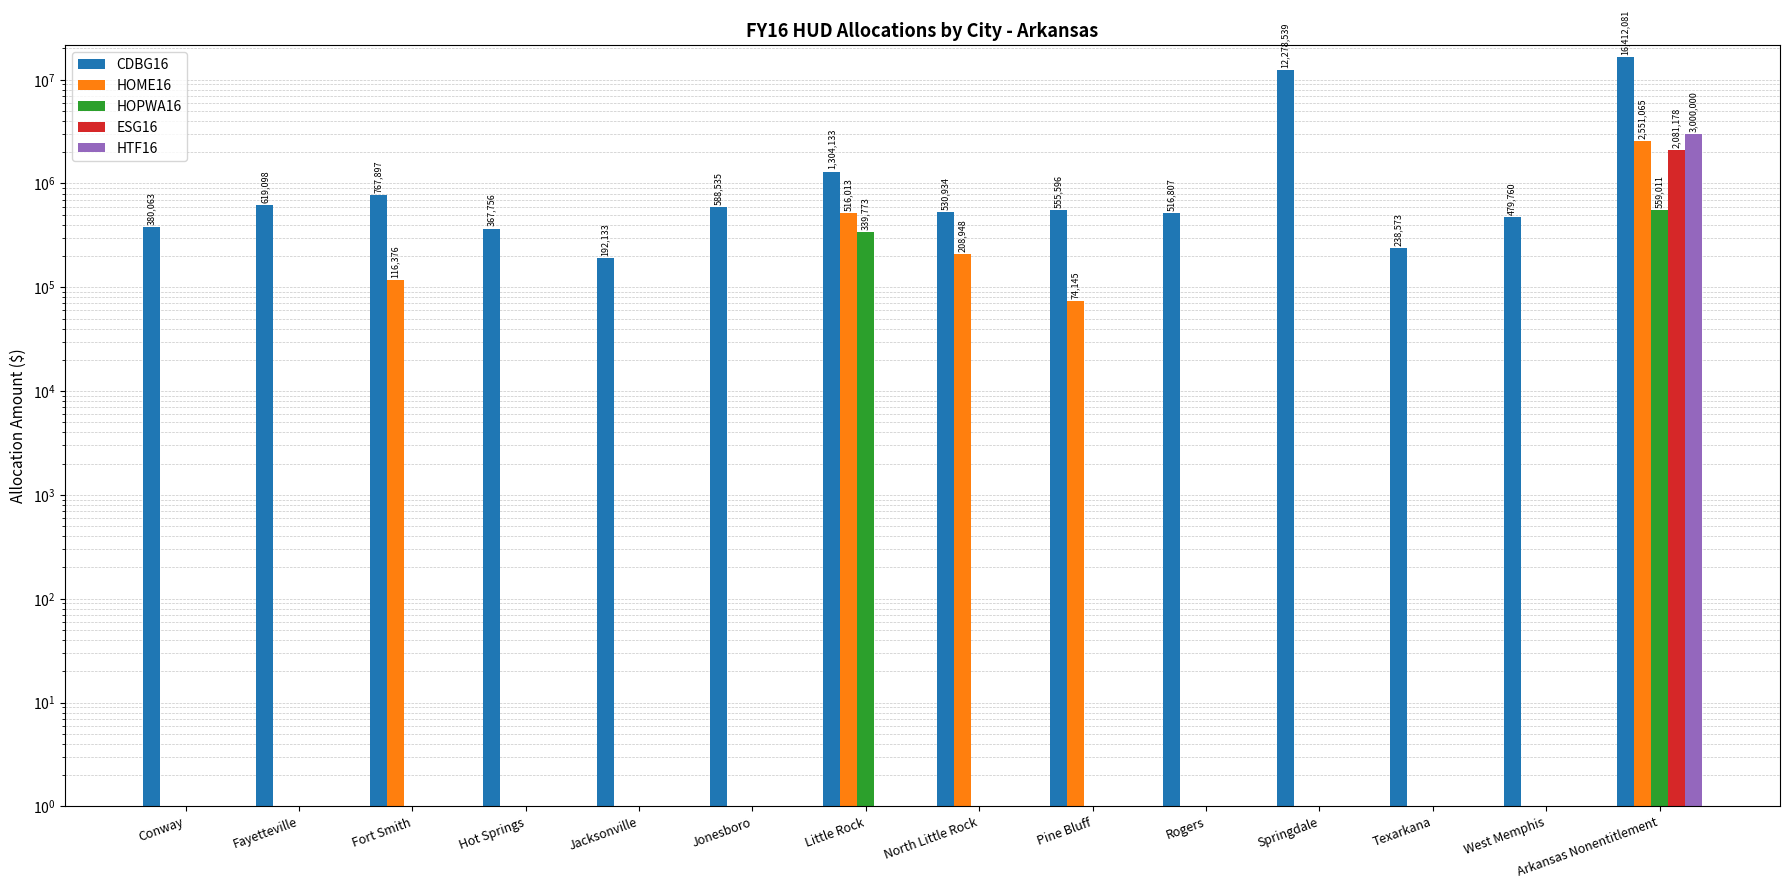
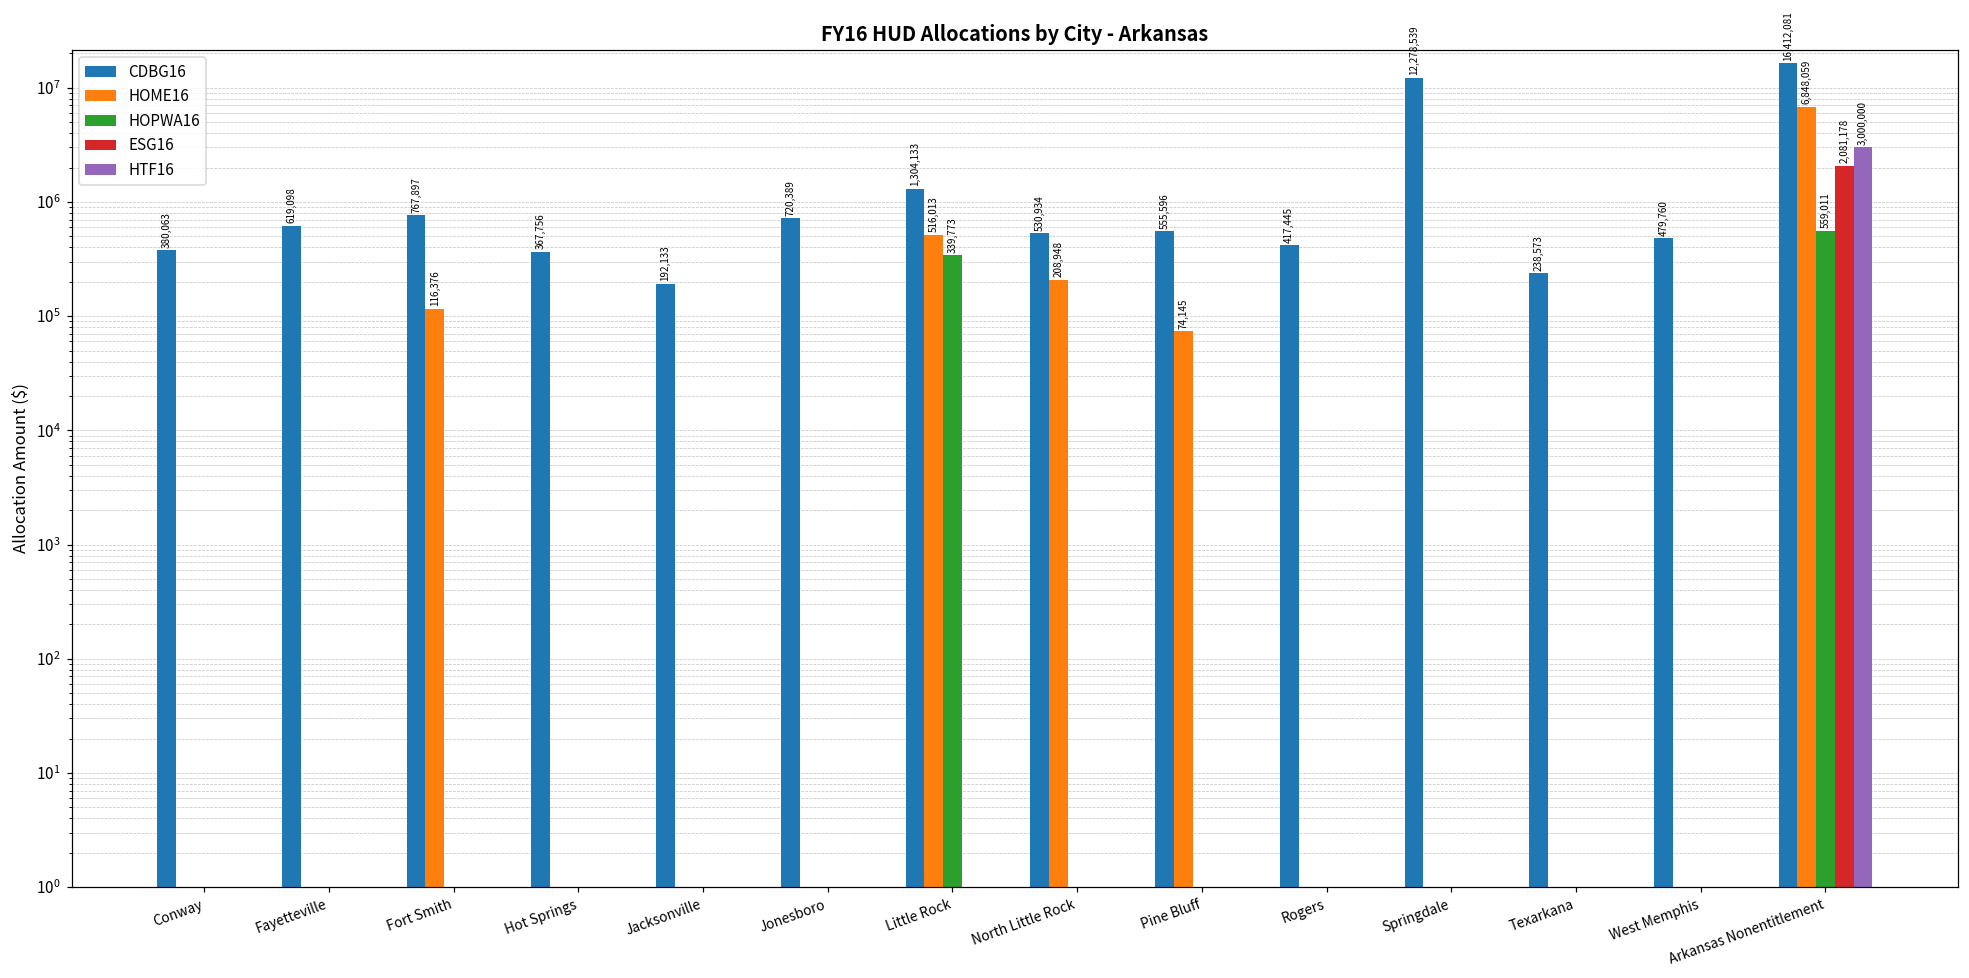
  {
    "CDBG16": {
      "Conway": "380,063",
      "Fayetteville": "619,098",
      "Fort Smith": "767,897",
      "Hot Springs": "367,756",
      "Jacksonville": "192,133",
-     "Jonesboro": "588,535",
+     "Jonesboro": "720,389",
      "Little Rock": "1,304,133",
      "North Little Rock": "530,934",
      "Pine Bluff": "555,596",
-     "Rogers": "516,807",
+     "Rogers": "417,445",
      "Springdale": "12,278,539",
      "Texarkana": "238,573",
      "West Memphis": "479,760",
      "Arkansas Nonentitlement": "16,412,081"
    },
    "HOME16": {
      "Fort Smith": "116,376",
      "Little Rock": "516,013",
      "North Little Rock": "208,948",
      "Pine Bluff": "74,145",
-     "Arkansas Nonentitlement": "2,551,065"
+     "Arkansas Nonentitlement": "6,848,059"
    },
    "HOPWA16": {
      "Little Rock": "339,773",
      "Arkansas Nonentitlement": "559,011"
    },
    "ESG16": {
      "Arkansas Nonentitlement": "2,081,178"
    },
    "HTF16": {
      "Arkansas Nonentitlement": "3,000,000"
    }
  }
